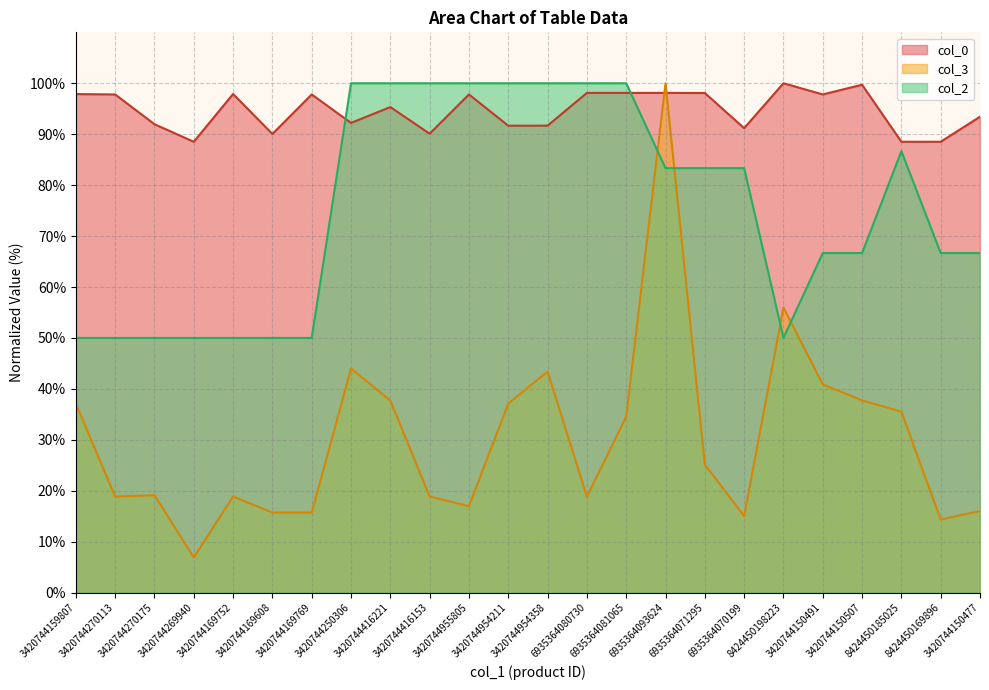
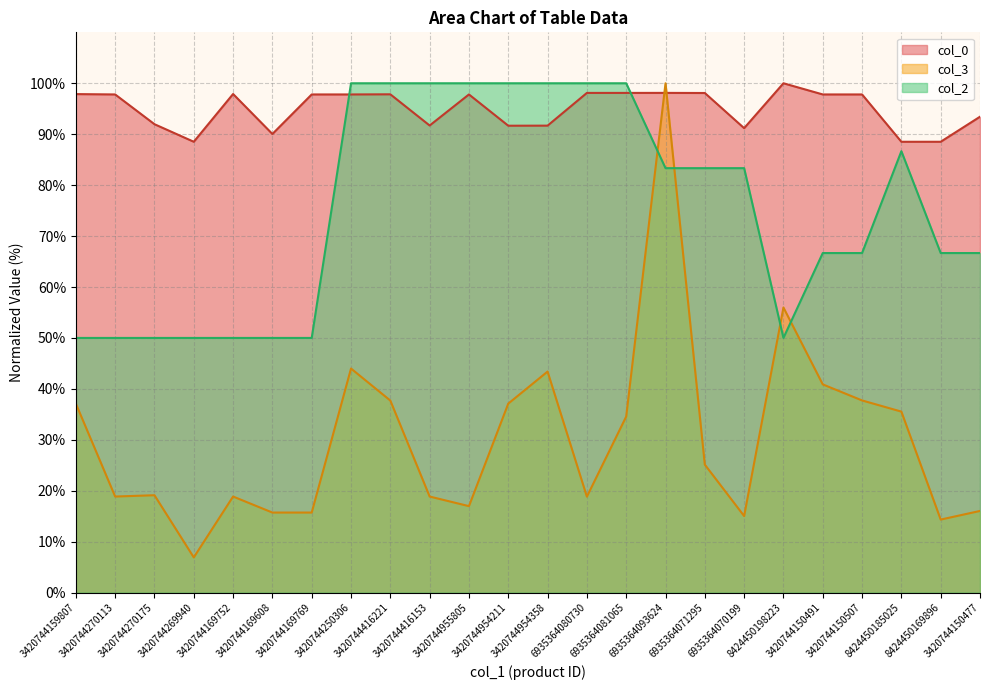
  {
    "col_0": {
      "3420744159807": "98%",
      "3420744270113": "98%",
      "3420744270175": "92%",
      "3420744269940": "89%",
      "3420744169752": "98%",
      "3420744169608": "90%",
      "3420744169769": "98%",
-     "3420744250306": "92%",
-     "3420744416221": "95%",
-     "3420744416153": "90%",
+     "3420744250306": "98%",
+     "3420744416221": "98%",
+     "3420744416153": "92%",
      "3420744955805": "98%",
      "3420744954211": "92%",
      "3420744954358": "92%",
      "6935364080730": "98%",
      "6935364081065": "98%",
      "6935364093624": "98%",
      "6935364071295": "98%",
      "6935364070199": "91%",
      "8424450198223": "100%",
      "3420744150491": "98%",
-     "3420744150507": "100%",
+     "3420744150507": "98%",
      "8424450185025": "89%",
      "8424450169896": "89%",
      "3420744150477": "93%"
    },
    "col_3": {
      "3420744159807": "37%",
      "3420744270113": "19%",
      "3420744270175": "19%",
      "3420744269940": "7%",
      "3420744169752": "19%",
      "3420744169608": "16%",
      "3420744169769": "16%",
      "3420744250306": "44%",
      "3420744416221": "38%",
      "3420744416153": "19%",
      "3420744955805": "17%",
      "3420744954211": "37%",
      "3420744954358": "43%",
      "6935364080730": "19%",
      "6935364081065": "35%",
      "6935364093624": "100%",
      "6935364071295": "25%",
      "6935364070199": "15%",
      "8424450198223": "56%",
      "3420744150491": "41%",
      "3420744150507": "38%",
      "8424450185025": "36%",
      "8424450169896": "14%",
      "3420744150477": "16%"
    },
    "col_2": {
      "3420744159807": "50%",
      "3420744270113": "50%",
      "3420744270175": "50%",
      "3420744269940": "50%",
      "3420744169752": "50%",
      "3420744169608": "50%",
      "3420744169769": "50%",
      "3420744250306": "100%",
      "3420744416221": "100%",
      "3420744416153": "100%",
      "3420744955805": "100%",
      "3420744954211": "100%",
      "3420744954358": "100%",
      "6935364080730": "100%",
      "6935364081065": "100%",
      "6935364093624": "83%",
      "6935364071295": "83%",
      "6935364070199": "83%",
      "8424450198223": "50%",
      "3420744150491": "67%",
      "3420744150507": "67%",
      "8424450185025": "87%",
      "8424450169896": "67%",
      "3420744150477": "67%"
    }
  }
